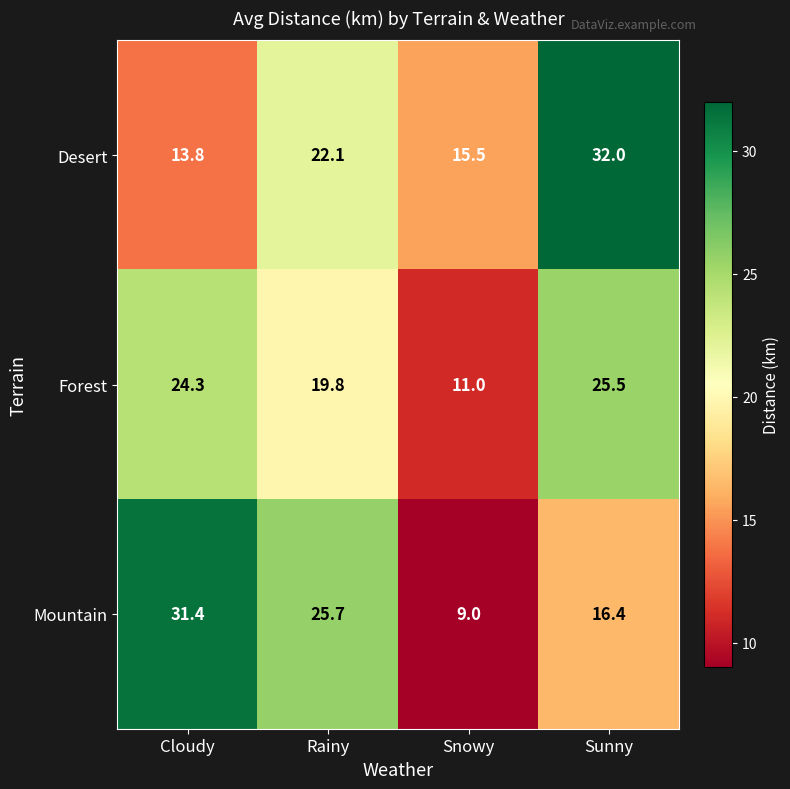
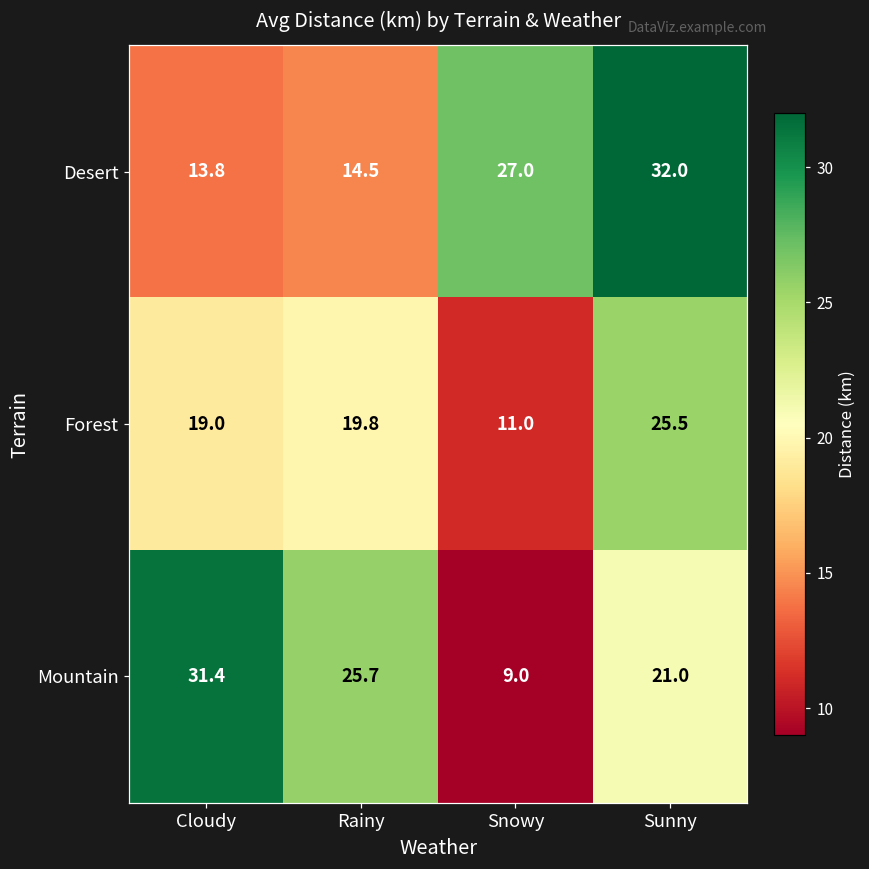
  {
    "Desert": {
      "Cloudy": 13.8,
-     "Rainy": 22.1,
-     "Snowy": 15.5,
+     "Rainy": 14.5,
+     "Snowy": 27.0,
      "Sunny": 32.0
    },
    "Forest": {
-     "Cloudy": 24.3,
+     "Cloudy": 19.0,
      "Rainy": 19.8,
      "Snowy": 11.0,
      "Sunny": 25.5
    },
    "Mountain": {
      "Cloudy": 31.4,
      "Rainy": 25.7,
      "Snowy": 9.0,
-     "Sunny": 16.4
+     "Sunny": 21.0
    }
  }
